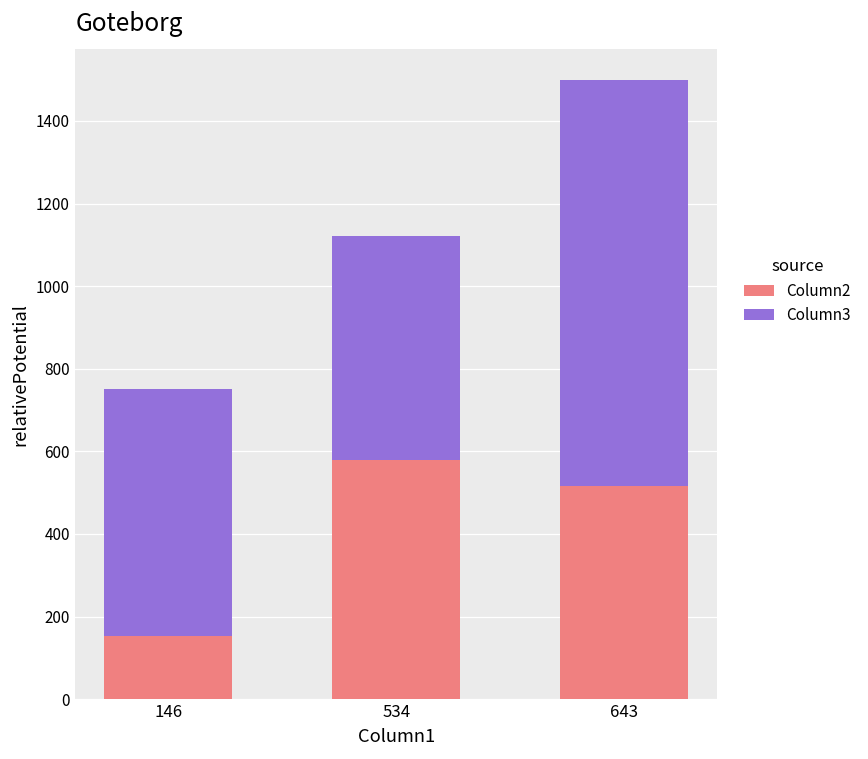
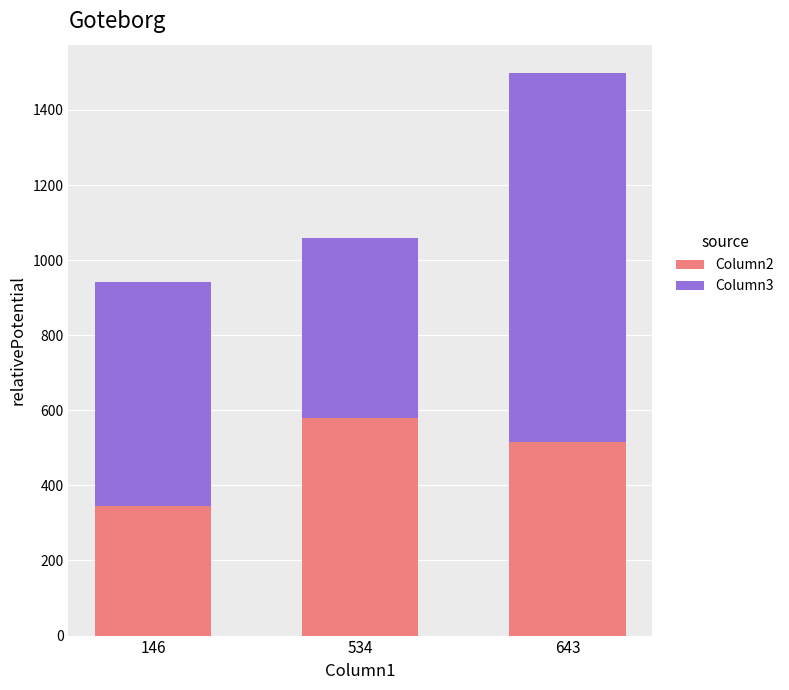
  {
    "Column2": {
-     "146": 150,
+     "146": 350,
      "534": 580,
      "643": 520
    },
    "Column3": {
      "146": 600,
-     "534": 540,
+     "534": 480,
      "643": 980
    }
  }
